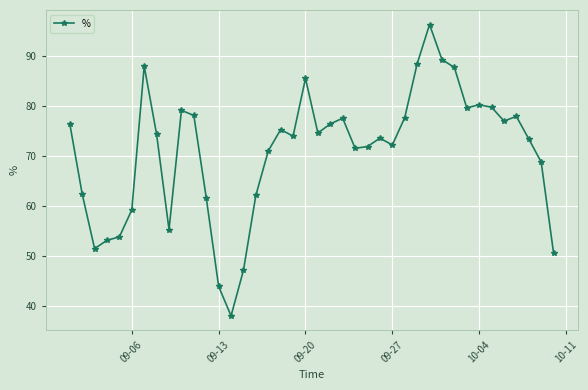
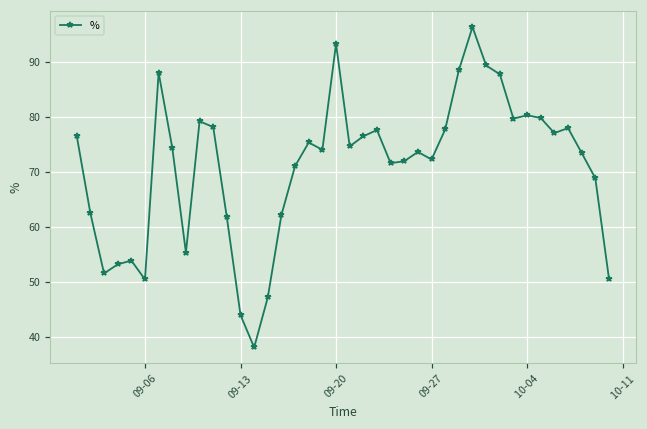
  {
-   "09-06": 59,
+   "09-06": 50,
    "09-13": 44,
-   "09-20": 86,
+   "09-20": 93,
    "09-27": 72,
    "10-04": 80
  }
